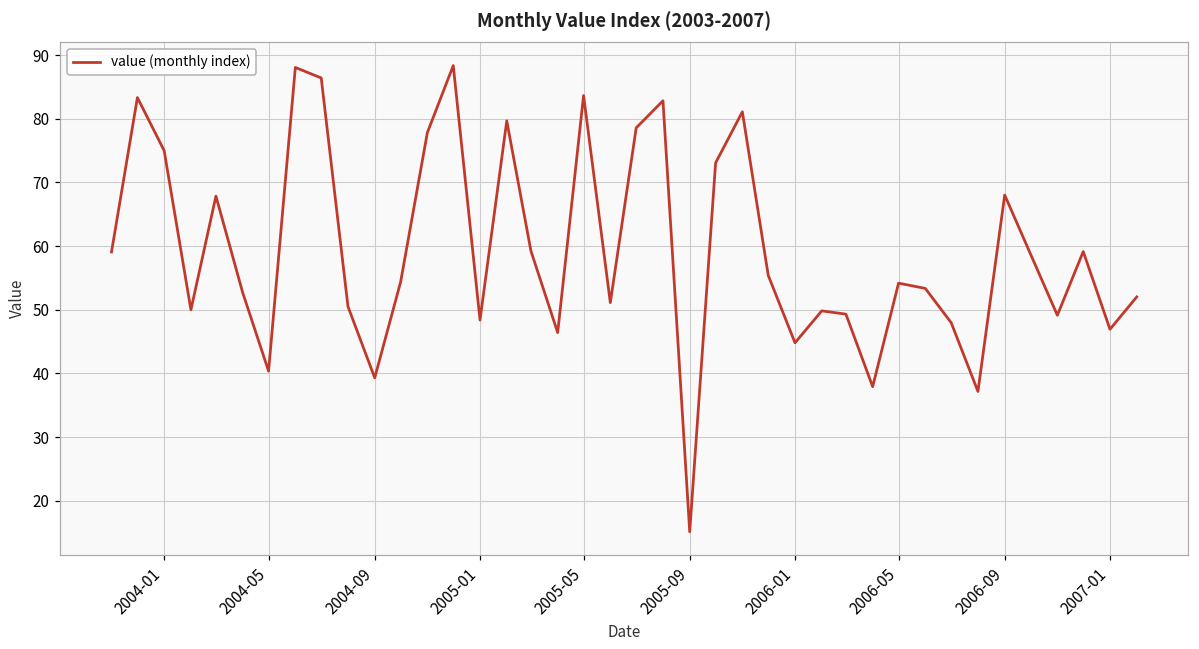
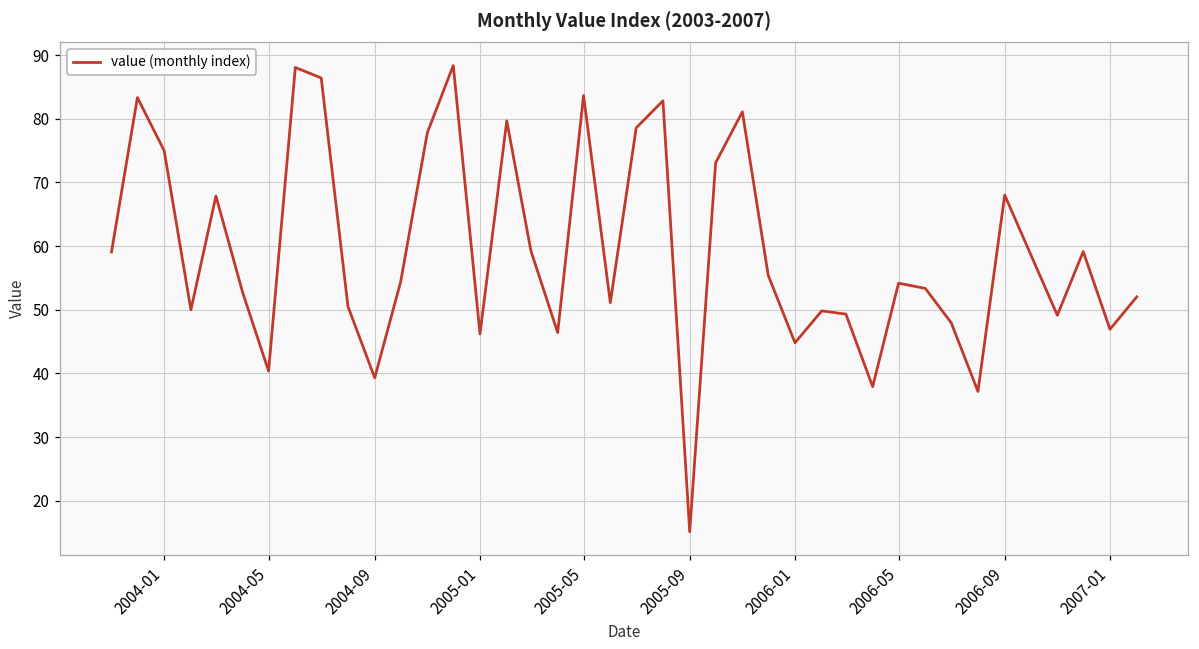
  {
    "2004-01": 75,
    "2004-05": 40,
    "2004-09": 39,
-   "2005-01": 48,
+   "2005-01": 46,
    "2005-05": 84,
    "2005-09": 15,
    "2006-01": 45,
    "2006-05": 54,
    "2006-09": 68,
    "2007-01": 47
  }
